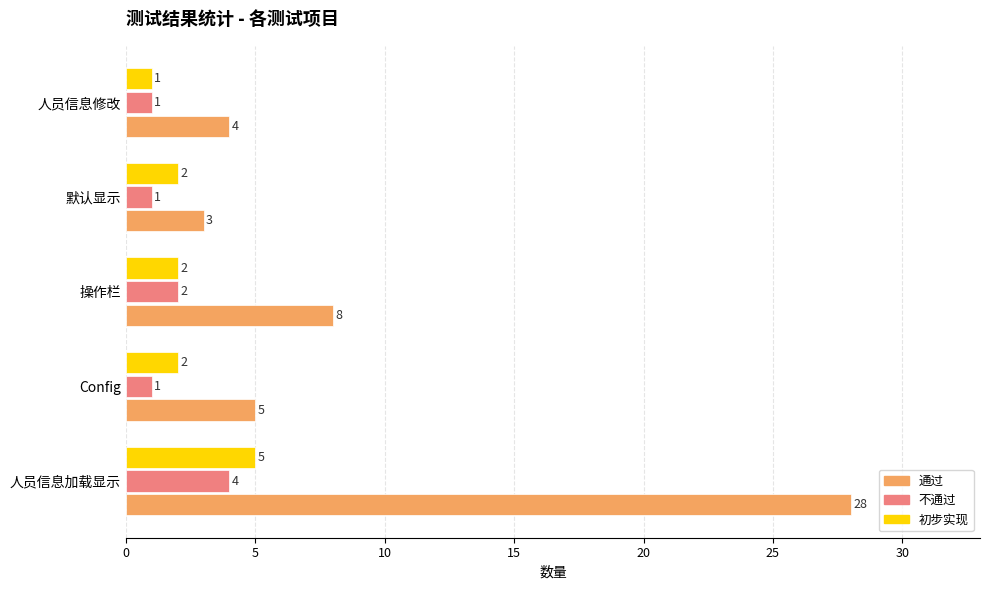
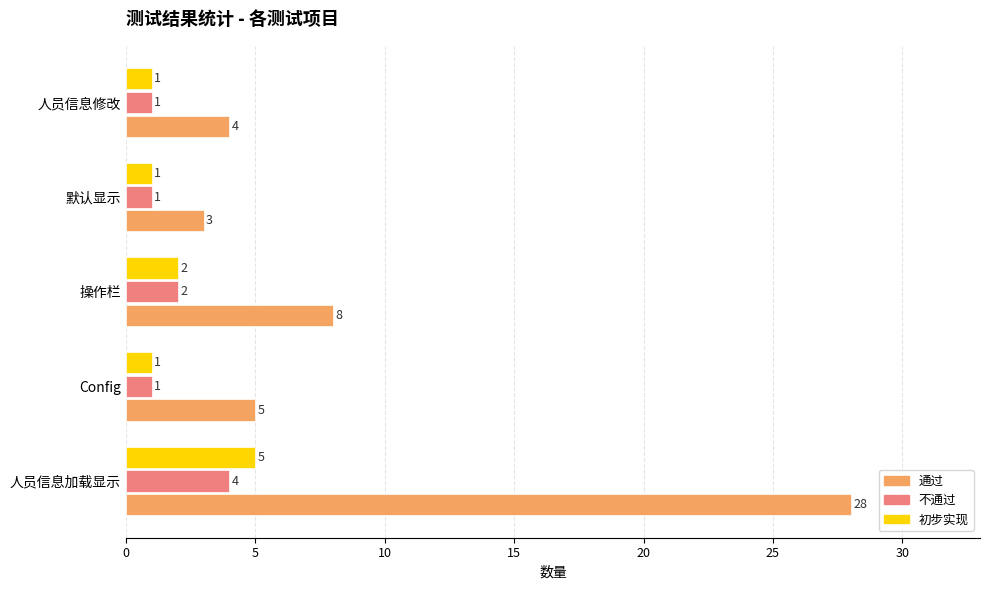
  {
    "初步实现": {
      "人员信息修改": 1,
-     "默认显示": 2,
+     "默认显示": 1,
      "操作栏": 2,
-     "Config": 2,
+     "Config": 1,
      "人员信息加载显示": 5
    }
  }
